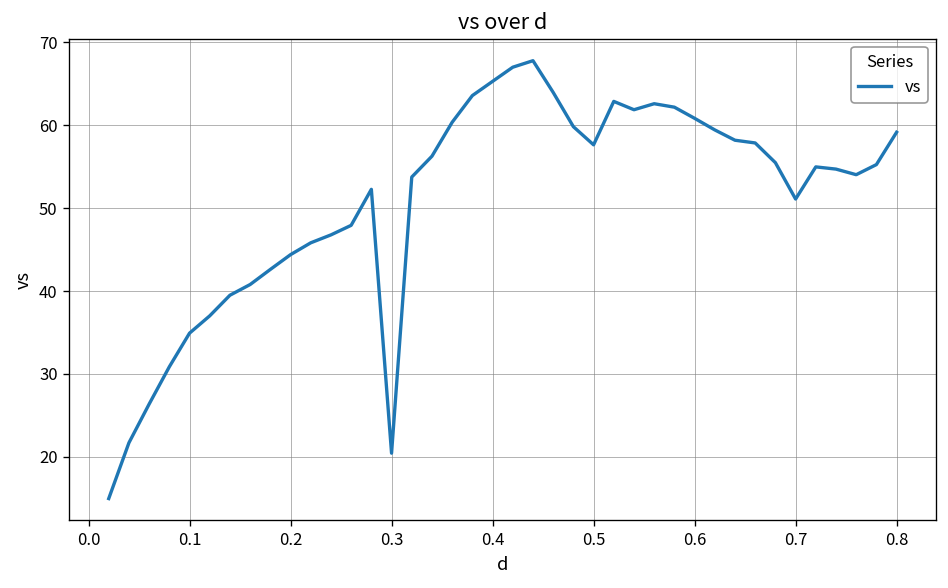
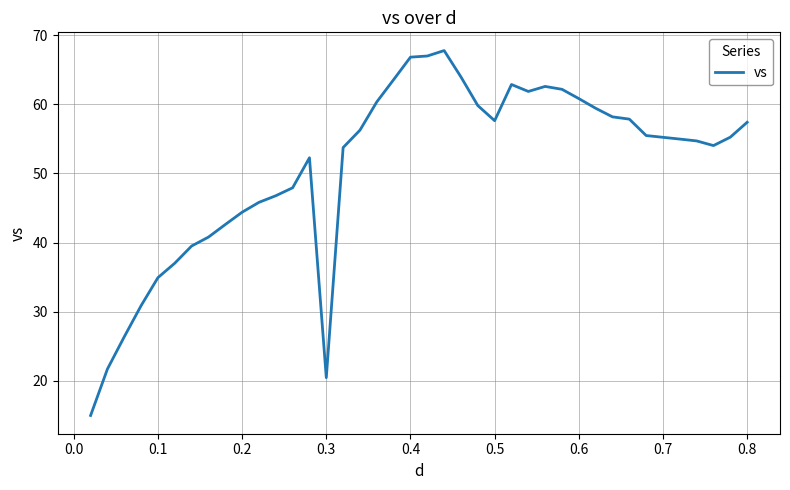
  {
    "0.1": 35,
    "0.2": 44,
    "0.3": 20,
-   "0.4": 65,
+   "0.4": 67,
    "0.5": 58,
    "0.6": 61,
-   "0.7": 51,
-   "0.8": 59
+   "0.7": 55,
+   "0.8": 57
  }
